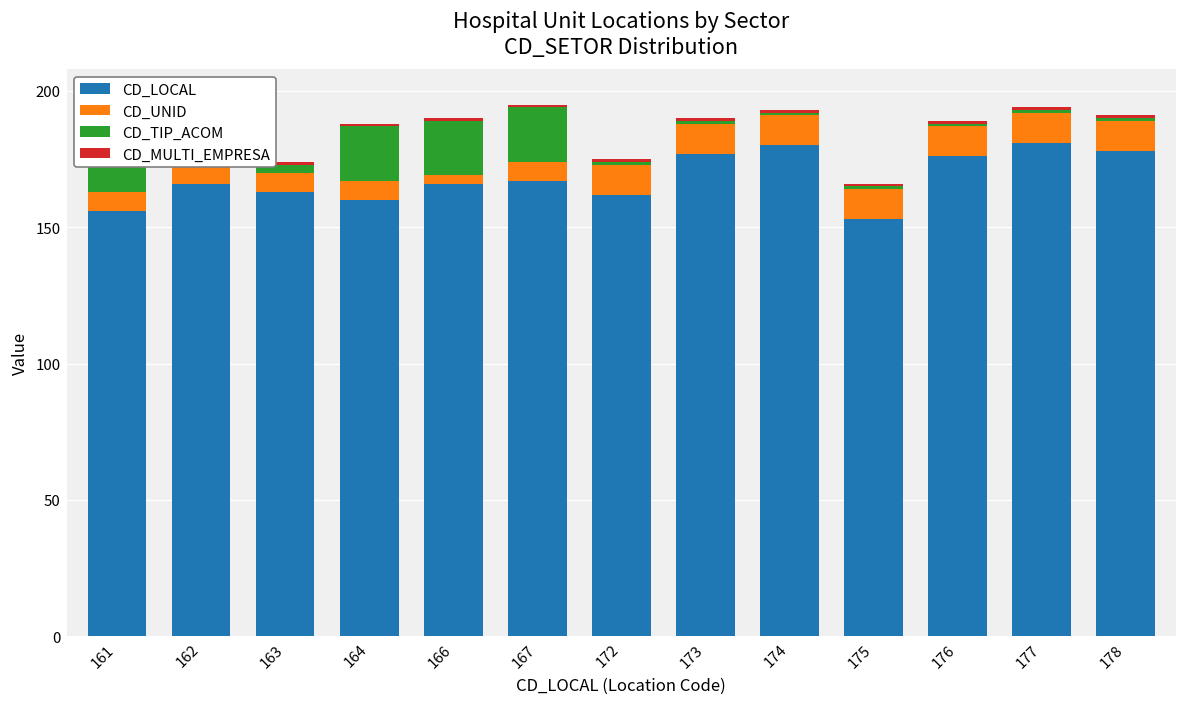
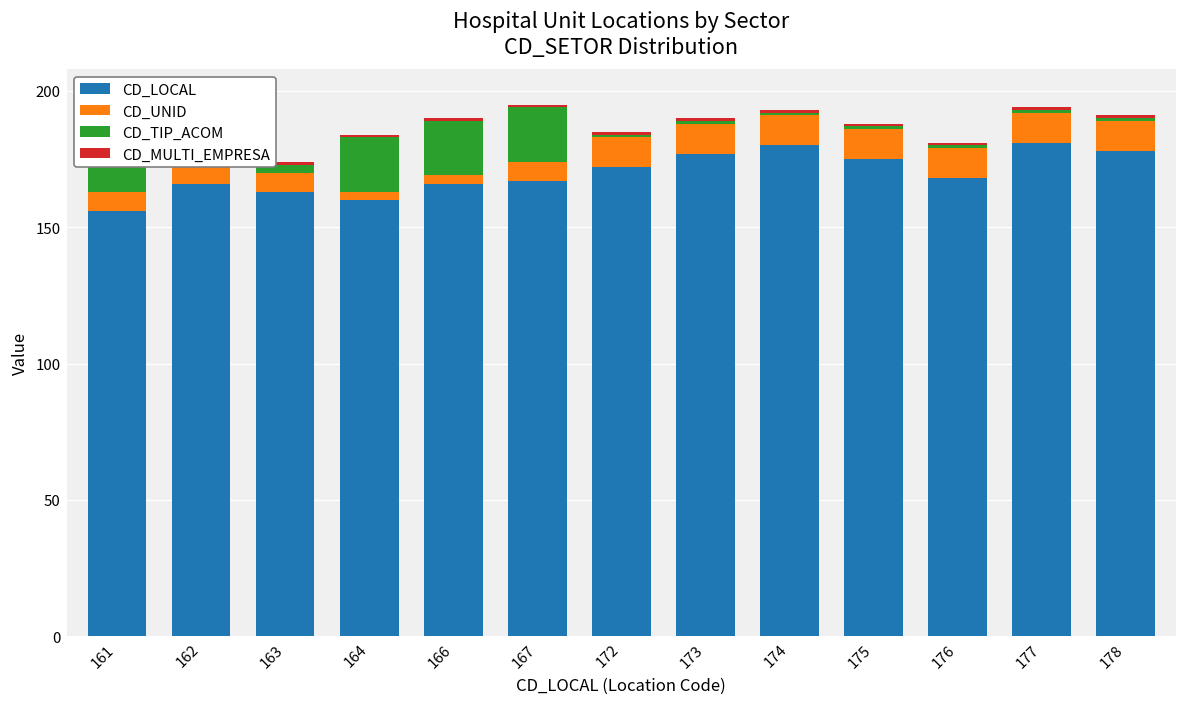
  {
    "CD_LOCAL": {
      "161": 156,
      "162": 166,
      "163": 163,
      "164": 160,
      "166": 166,
      "167": 167,
-     "172": 162,
+     "172": 172,
      "173": 177,
      "174": 180,
-     "175": 153,
-     "176": 176,
+     "175": 175,
+     "176": 168,
      "177": 181,
      "178": 178
    },
    "CD_UNID": {
      "161": 7,
      "163": 7,
-     "164": 7,
+     "164": 3,
      "166": 3,
      "167": 7,
      "172": 11,
      "173": 11,
      "174": 11,
      "175": 11,
      "176": 11,
      "177": 11,
      "178": 11
    },
    "CD_TIP_ACOM": {
      "163": 3,
      "164": 20,
      "166": 20,
      "167": 20
    }
  }
